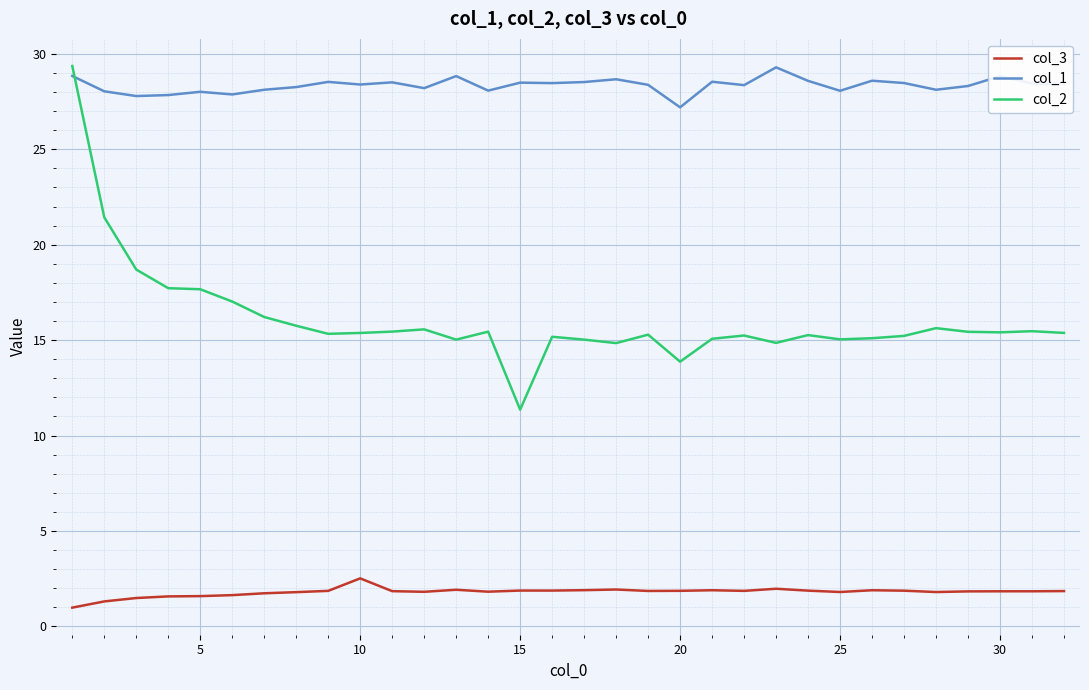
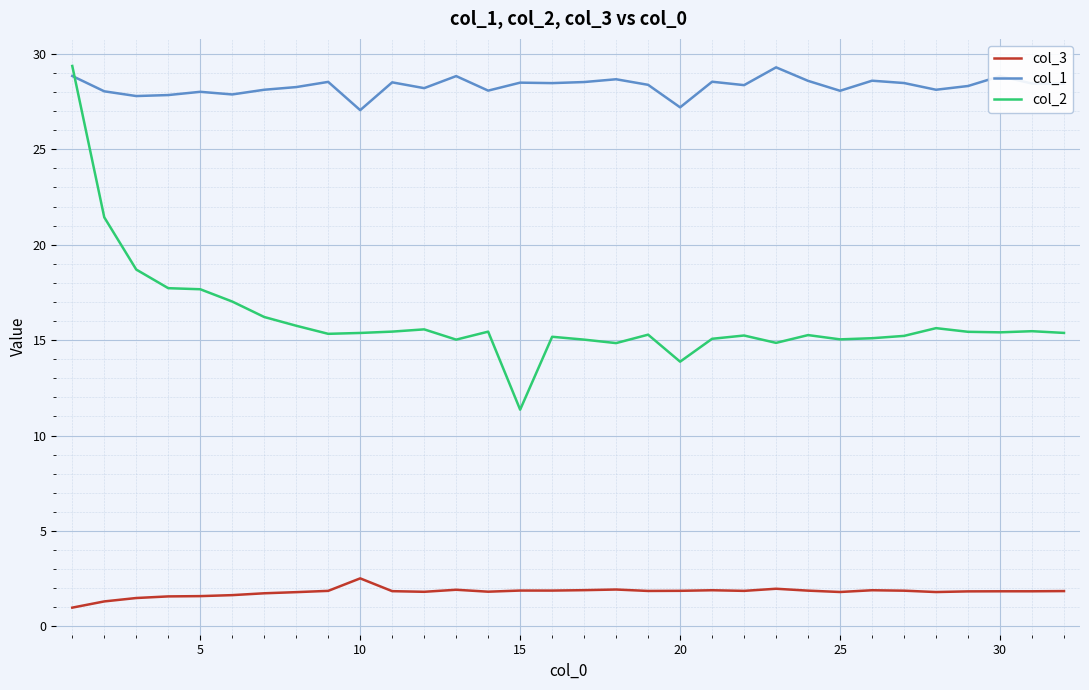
  {
    "col_3": {
      "5": 1.6,
      "10": 2.5,
      "15": 1.9,
      "20": 1.9,
      "25": 1.8,
      "30": 1.8
    },
    "col_1": {
      "5": 28.0,
-     "10": 28.4,
+     "10": 27.1,
      "15": 28.5,
      "20": 27.2,
      "25": 28.1
    },
    "col_2": {
      "5": 17.7,
      "10": 15.4,
      "15": 11.4,
      "20": 13.9,
      "25": 15.0,
      "30": 15.4
    }
  }
